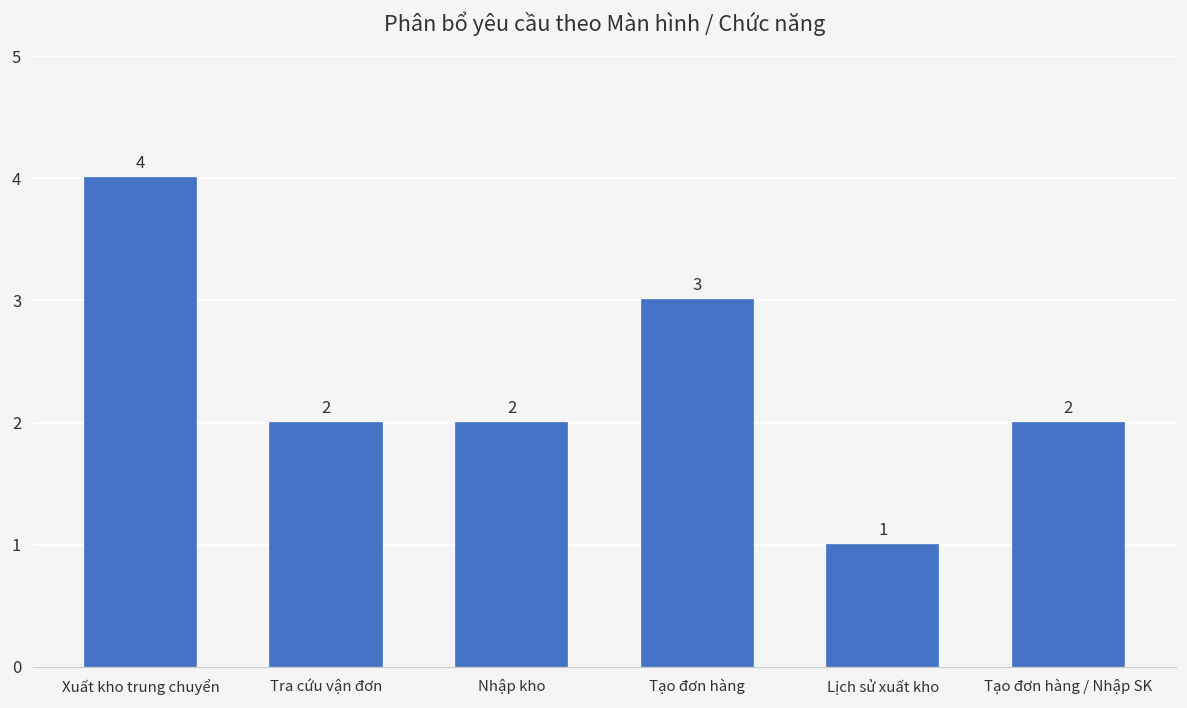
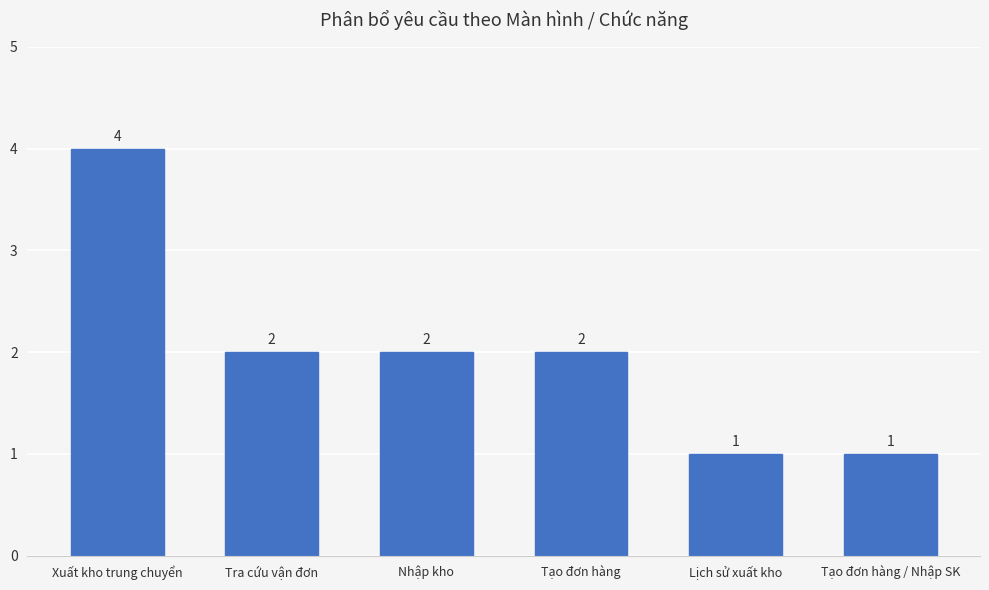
  {
    "Xuất kho trung chuyển": 4,
    "Tra cứu vận đơn": 2,
    "Nhập kho": 2,
-   "Tạo đơn hàng": 3,
+   "Tạo đơn hàng": 2,
    "Lịch sử xuất kho": 1,
-   "Tạo đơn hàng / Nhập SK": 2
+   "Tạo đơn hàng / Nhập SK": 1
  }
